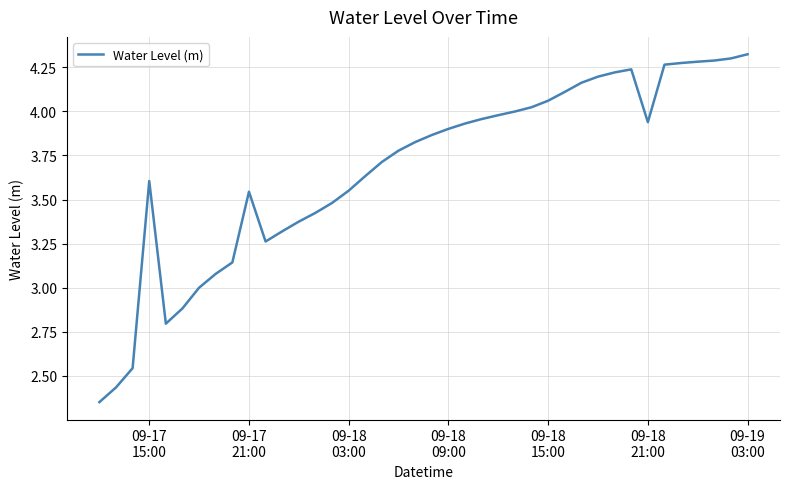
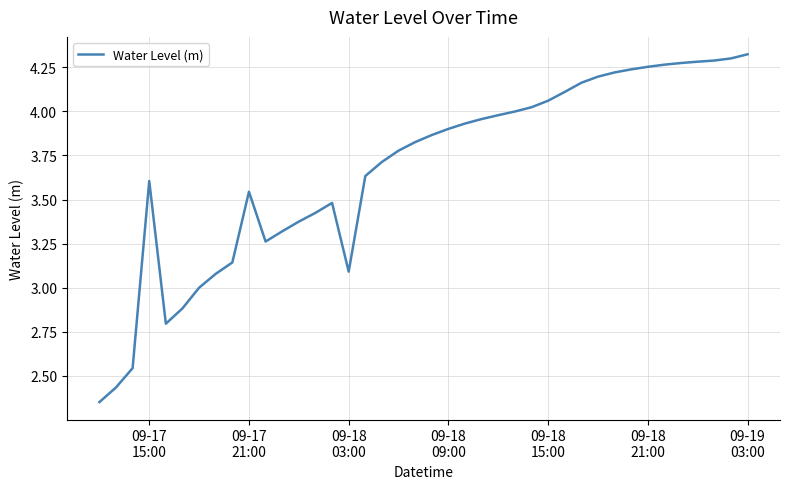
  {
    "09-17 15:00": 3.60,
    "09-17 21:00": 3.54,
-   "09-18 03:00": 3.55,
+   "09-18 03:00": 3.09,
    "09-18 09:00": 3.90,
    "09-18 15:00": 4.06,
-   "09-18 21:00": 3.94,
+   "09-18 21:00": 4.25,
    "09-19 03:00": 4.32
  }
